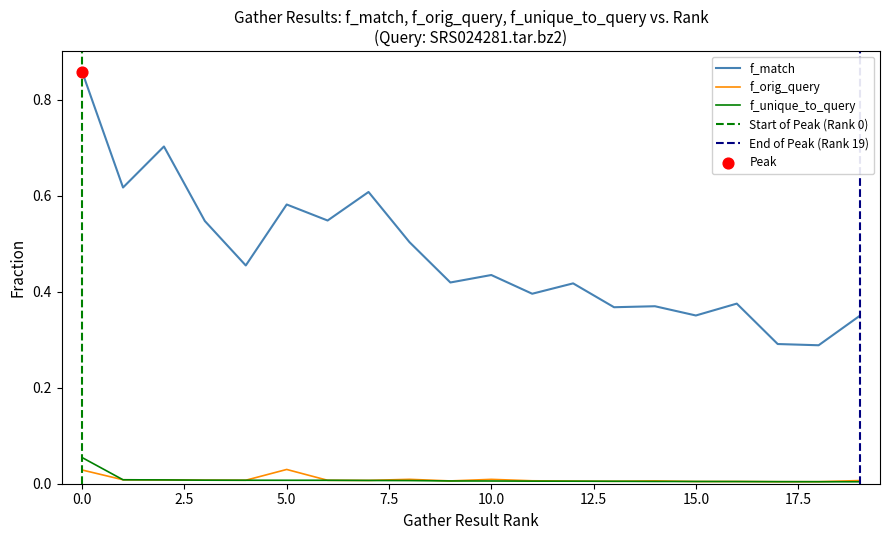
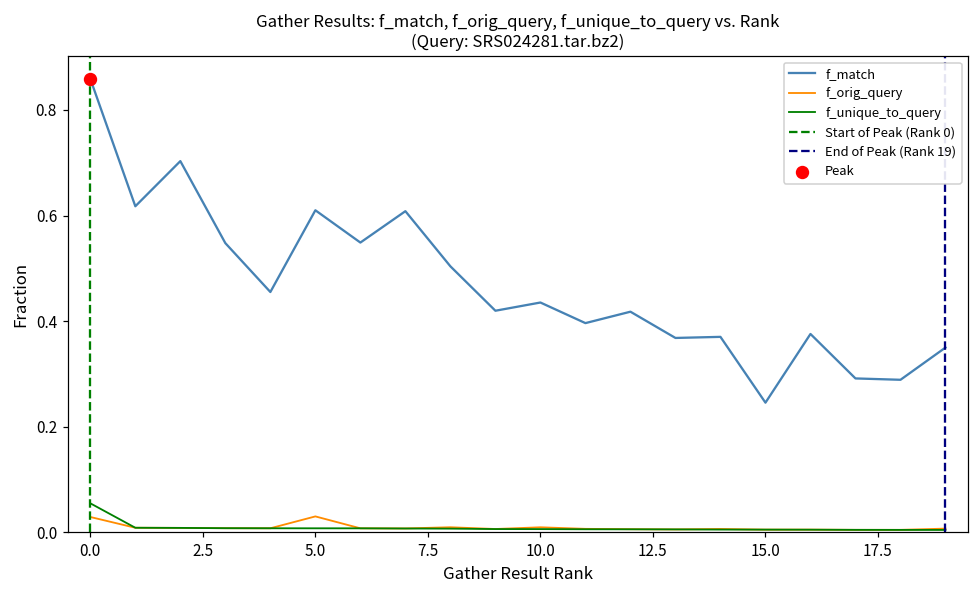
  {
    "f_match": {
-     "5.0": 0.58,
+     "5.0": 0.61,
      "10.0": 0.44,
-     "15.0": 0.35
+     "15.0": 0.25
    },
    "f_orig_query": {
      "0.0": 0.03,
      "5.0": 0.03
    },
    "f_unique_to_query": {
      "0.0": 0.05,
      "5.0": 0.01
    }
  }
